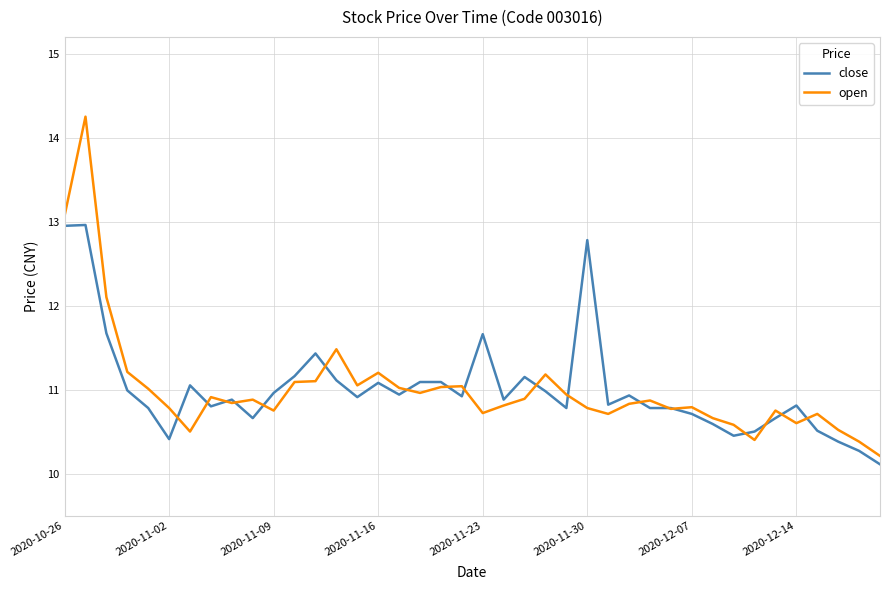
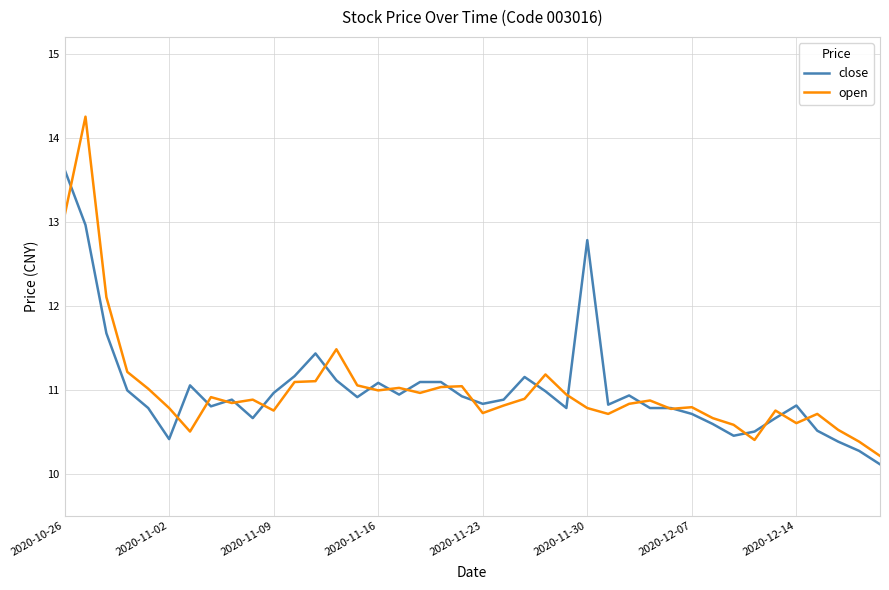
  {
    "close": {
-     "2020-10-26": 13.0,
+     "2020-10-26": 13.6,
      "2020-11-02": 10.4,
      "2020-11-09": 11.0,
      "2020-11-16": 11.1,
-     "2020-11-23": 11.7,
+     "2020-11-23": 10.8,
      "2020-11-30": 12.8,
      "2020-12-07": 10.7,
      "2020-12-14": 10.8
    },
    "open": {
      "2020-10-26": 13.1,
      "2020-11-02": 10.8,
      "2020-11-09": 10.8,
-     "2020-11-16": 11.2,
+     "2020-11-16": 11.0,
      "2020-11-23": 10.7,
      "2020-11-30": 10.8,
      "2020-12-07": 10.8,
      "2020-12-14": 10.6
    }
  }
